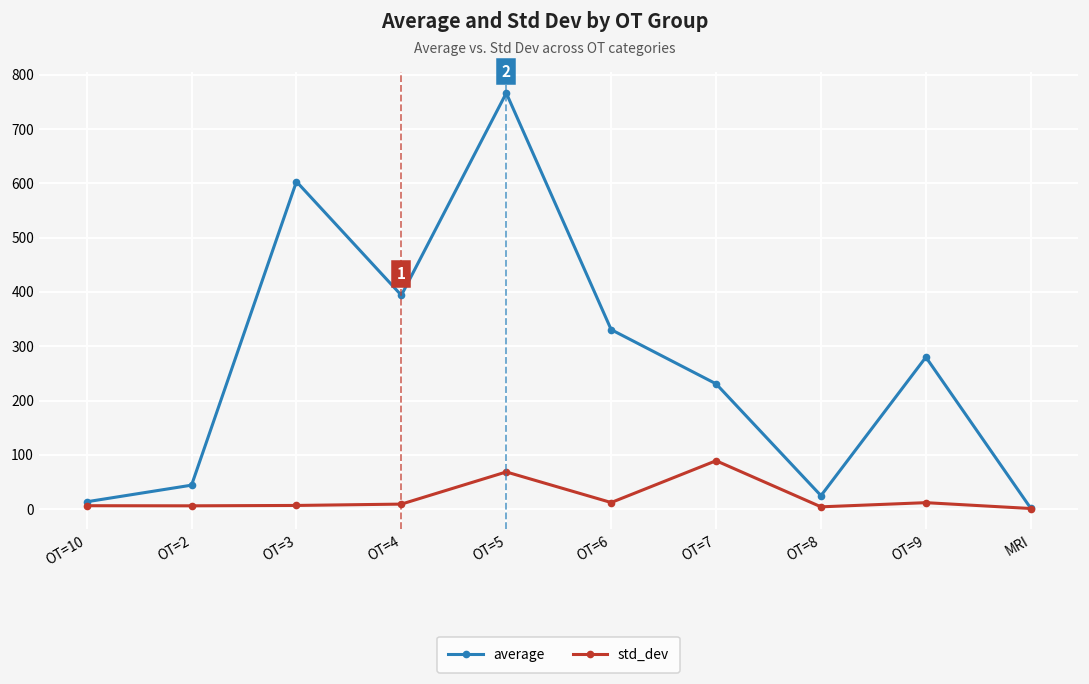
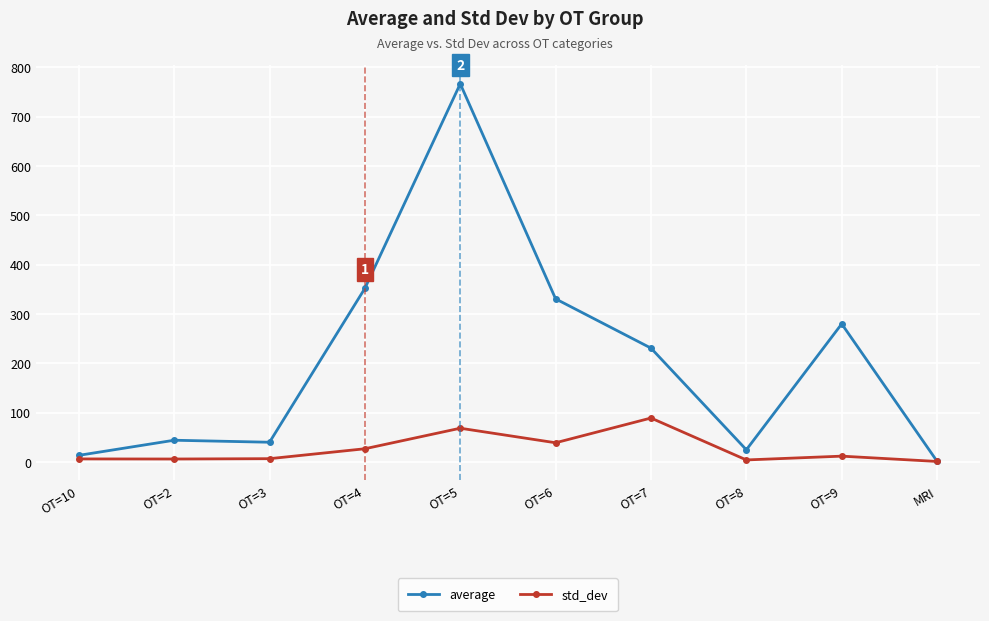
  {
    "average": {
      "OT=10": 10,
      "OT=2": 40,
-     "OT=3": 600,
-     "OT=4": 390,
+     "OT=3": 40,
+     "OT=4": 350,
      "OT=6": 330,
      "OT=7": 230,
      "OT=8": 20,
      "OT=9": 280
    },
    "std_dev": {
      "OT=10": 10,
      "OT=2": 10,
      "OT=3": 10,
-     "OT=4": 10,
+     "OT=4": 30,
      "OT=5": 70,
-     "OT=6": 10,
+     "OT=6": 40,
      "OT=7": 90,
      "OT=8": 0,
      "OT=9": 10
    }
  }
